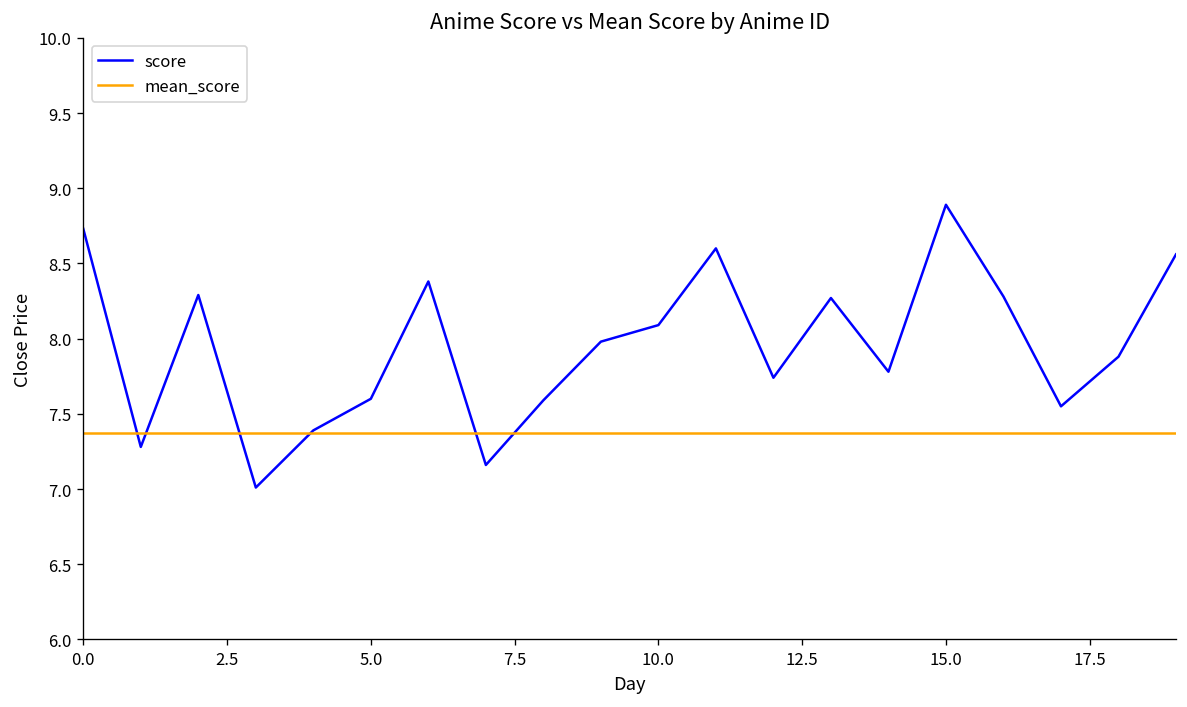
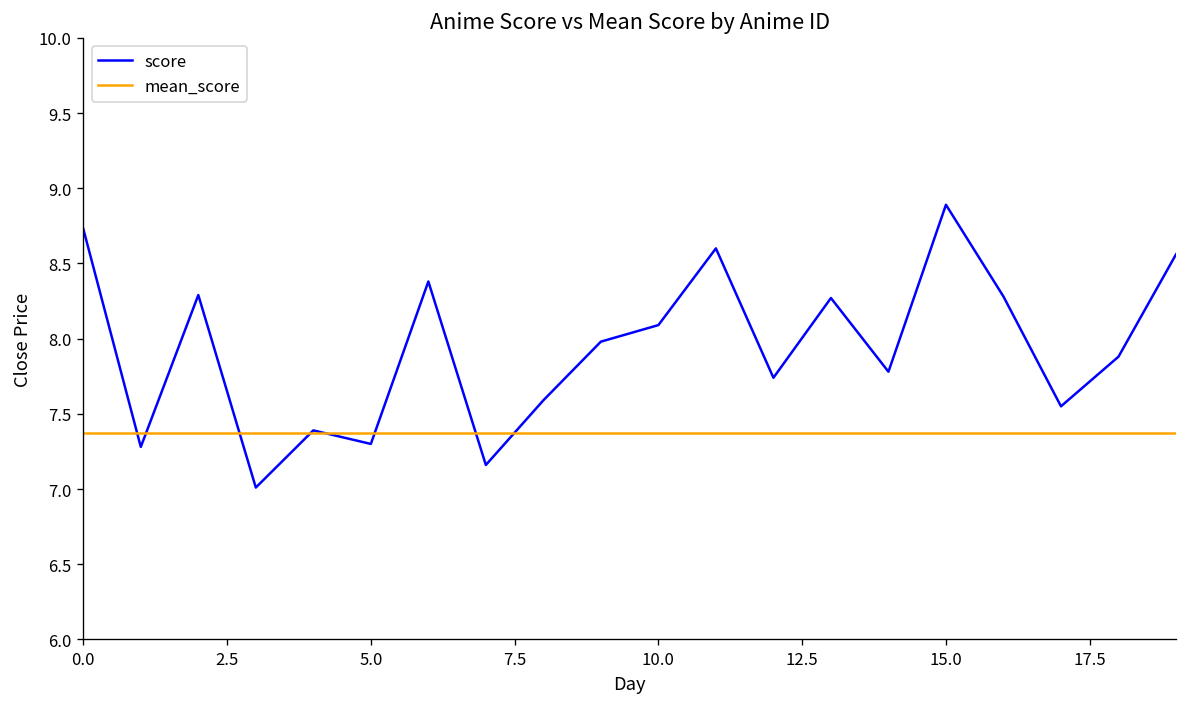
  {
    "score": {
      "0.0": 8.73,
-     "5.0": 7.6,
+     "5.0": 7.3,
      "10.0": 8.1,
      "15.0": 8.9
    },
    "mean_score": {
      "0.0": 7.37,
      "5.0": 7.37,
      "10.0": 7.37,
      "15.0": 7.37
    }
  }
